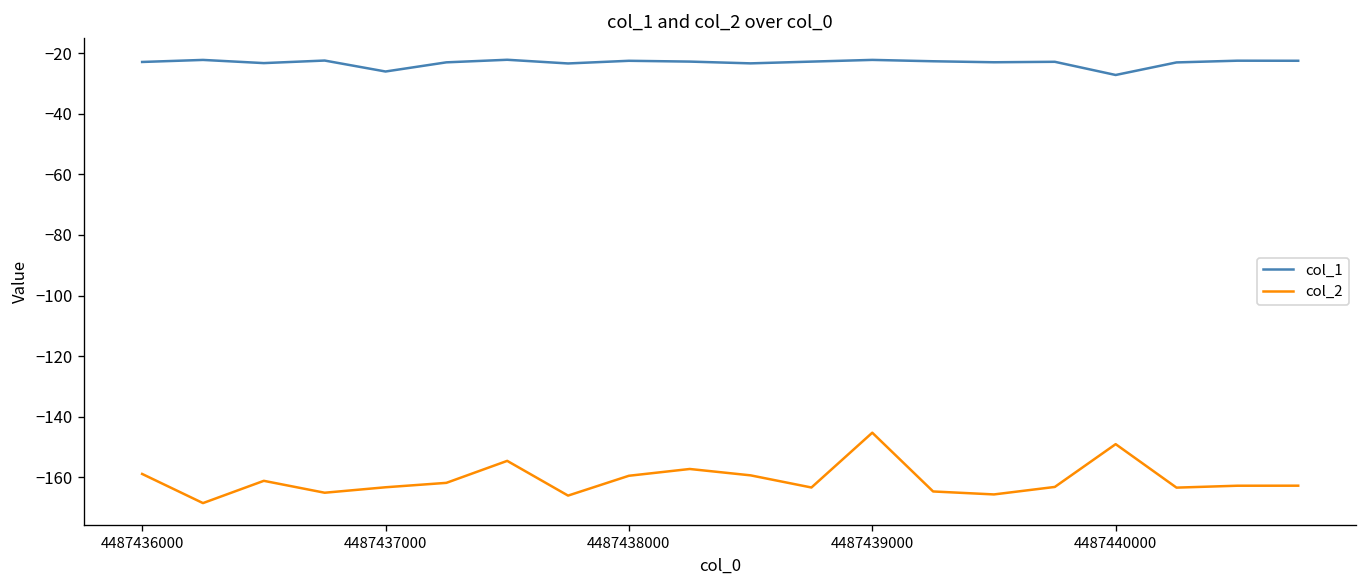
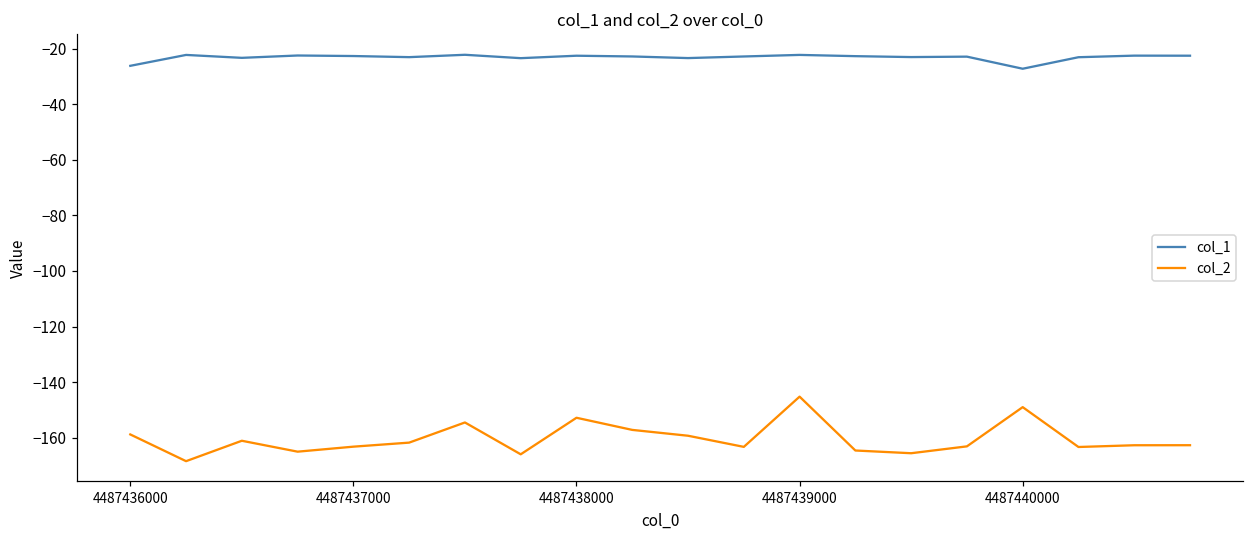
  {
    "col_1": {
-     "4487436000": -23,
-     "4487437000": -26,
+     "4487436000": -26,
+     "4487437000": -23,
      "4487438000": -23,
      "4487439000": -22,
      "4487440000": -27
    },
    "col_2": {
      "4487436000": -159,
      "4487437000": -163,
-     "4487438000": -159,
+     "4487438000": -153,
      "4487439000": -145,
      "4487440000": -149
    }
  }
